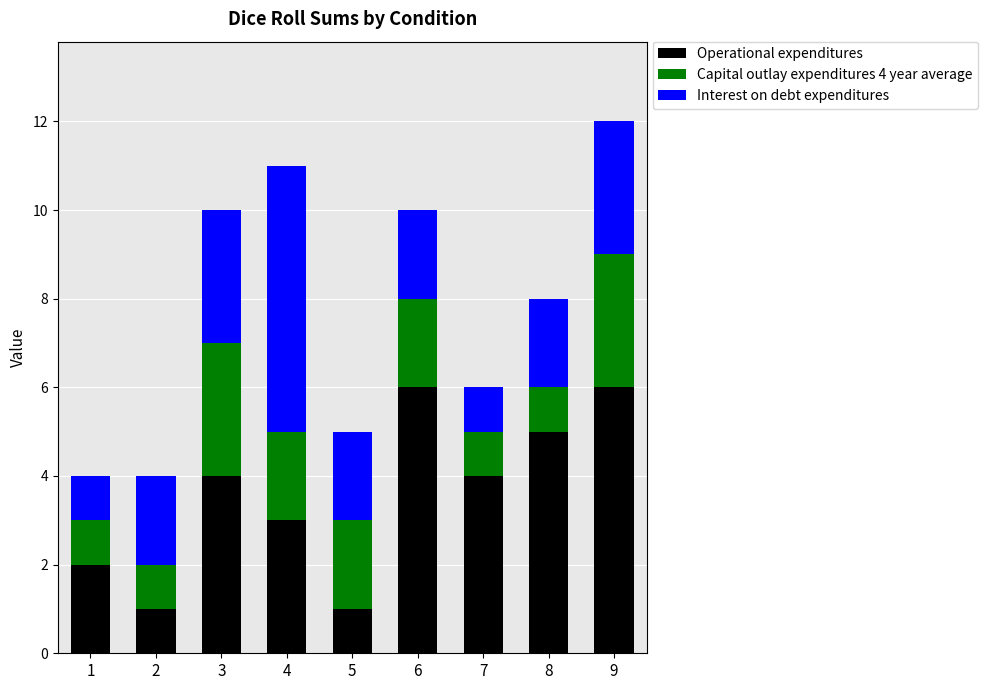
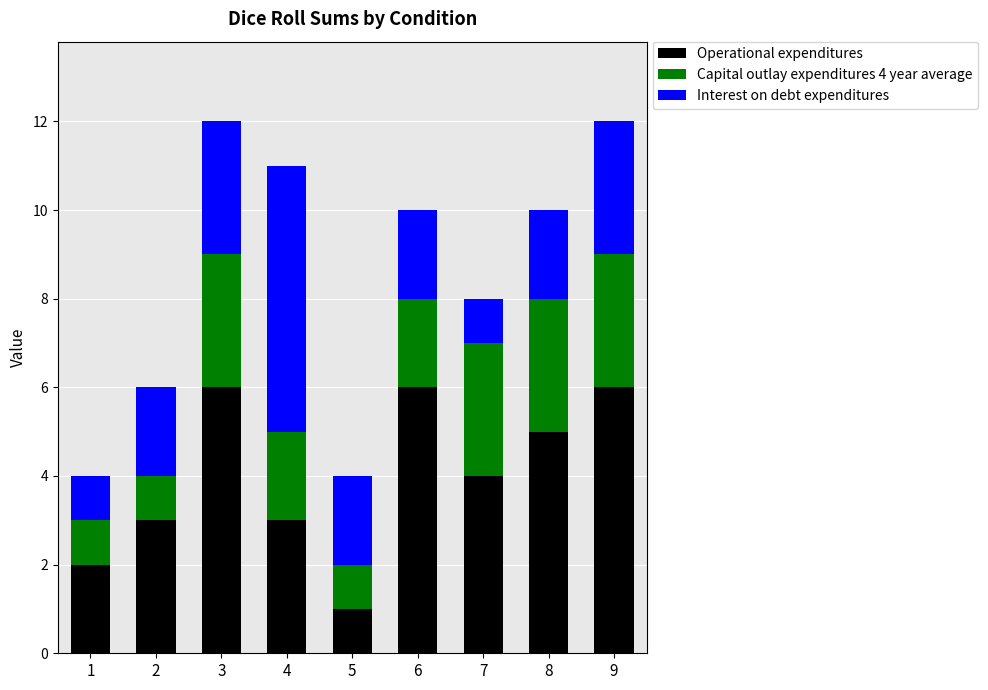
  {
    "Operational expenditures": {
      "1": 2,
-     "2": 1,
-     "3": 4,
+     "2": 3,
+     "3": 6,
      "4": 3,
      "5": 1,
      "6": 6,
      "7": 4,
      "8": 5,
      "9": 6
    },
    "Capital outlay expenditures 4 year average": {
      "1": 1,
      "2": 1,
      "3": 3,
      "4": 2,
-     "5": 2,
+     "5": 1,
      "6": 2,
-     "7": 1,
-     "8": 1,
+     "7": 3,
+     "8": 3,
      "9": 3
    },
    "Interest on debt expenditures": {
      "1": 1,
      "2": 2,
      "3": 3,
      "4": 6,
      "5": 2,
      "6": 2,
      "7": 1,
      "8": 2,
      "9": 3
    }
  }
